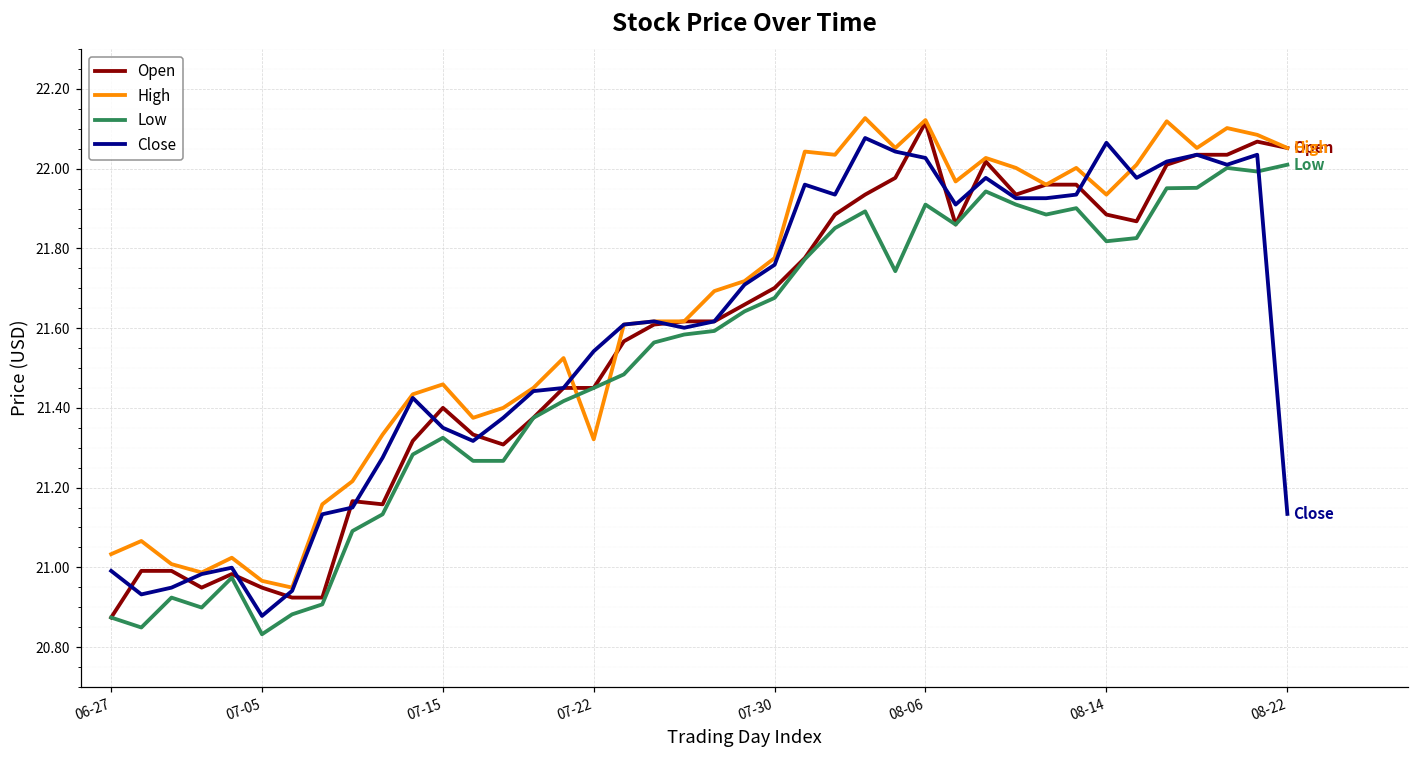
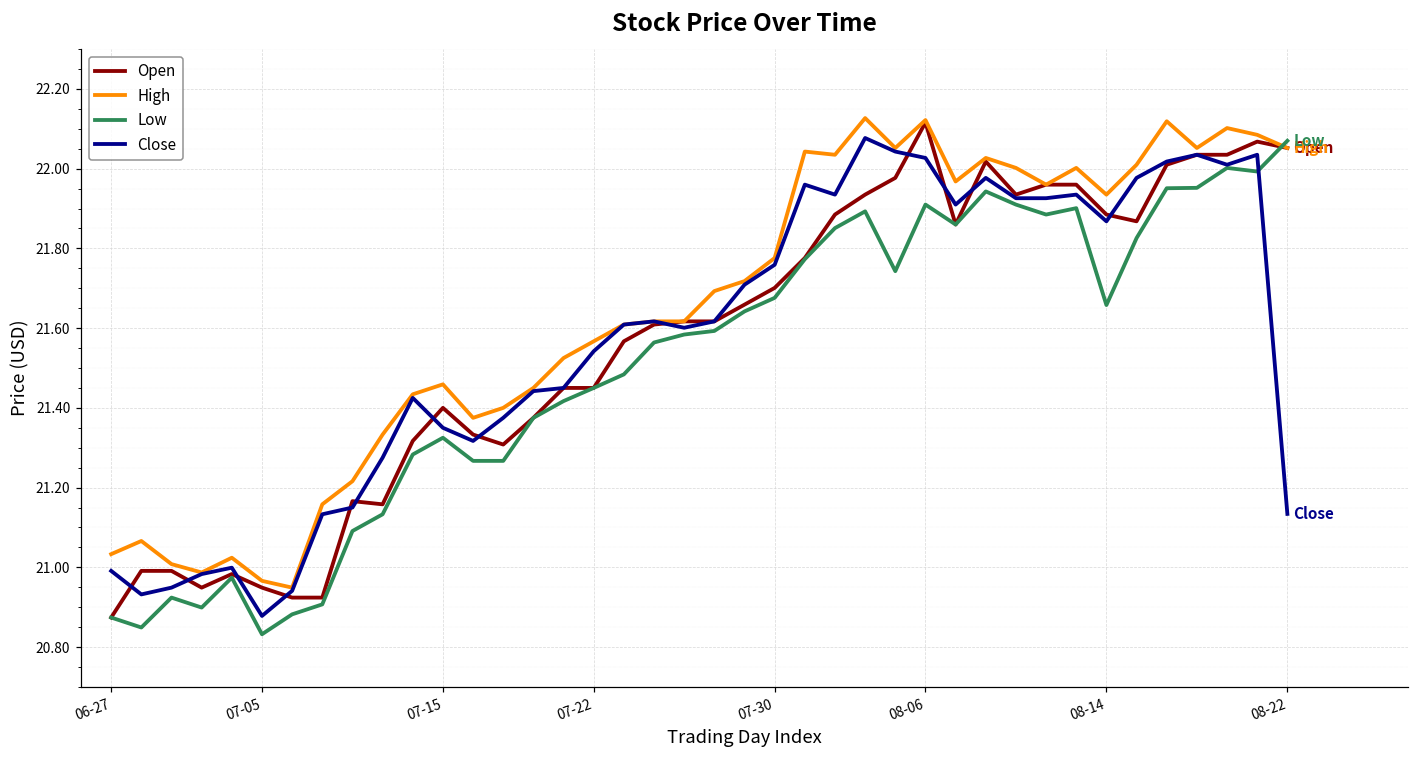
  {
    "Open": {
      "07-05": 20.95,
      "07-15": 21.40,
      "07-30": 21.70,
      "08-14": 21.89
    },
    "High": {
      "06-27": 21.03,
      "07-05": 20.97,
      "07-15": 21.46,
-     "07-22": 21.32,
+     "07-22": 21.57,
      "07-30": 21.78,
      "08-14": 21.94
    },
    "Low": {
      "07-05": 20.83,
      "07-15": 21.33,
      "07-30": 21.68,
      "08-06": 21.91,
-     "08-14": 21.82,
-     "08-22": 22.01
+     "08-14": 21.66,
+     "08-22": 22.07
    },
    "Close": {
      "06-27": 20.99,
      "07-05": 20.88,
      "07-15": 21.35,
      "07-22": 21.54,
      "07-30": 21.76,
      "08-06": 22.03,
-     "08-14": 22.07,
+     "08-14": 21.87,
      "08-22": 21.13
    }
  }
